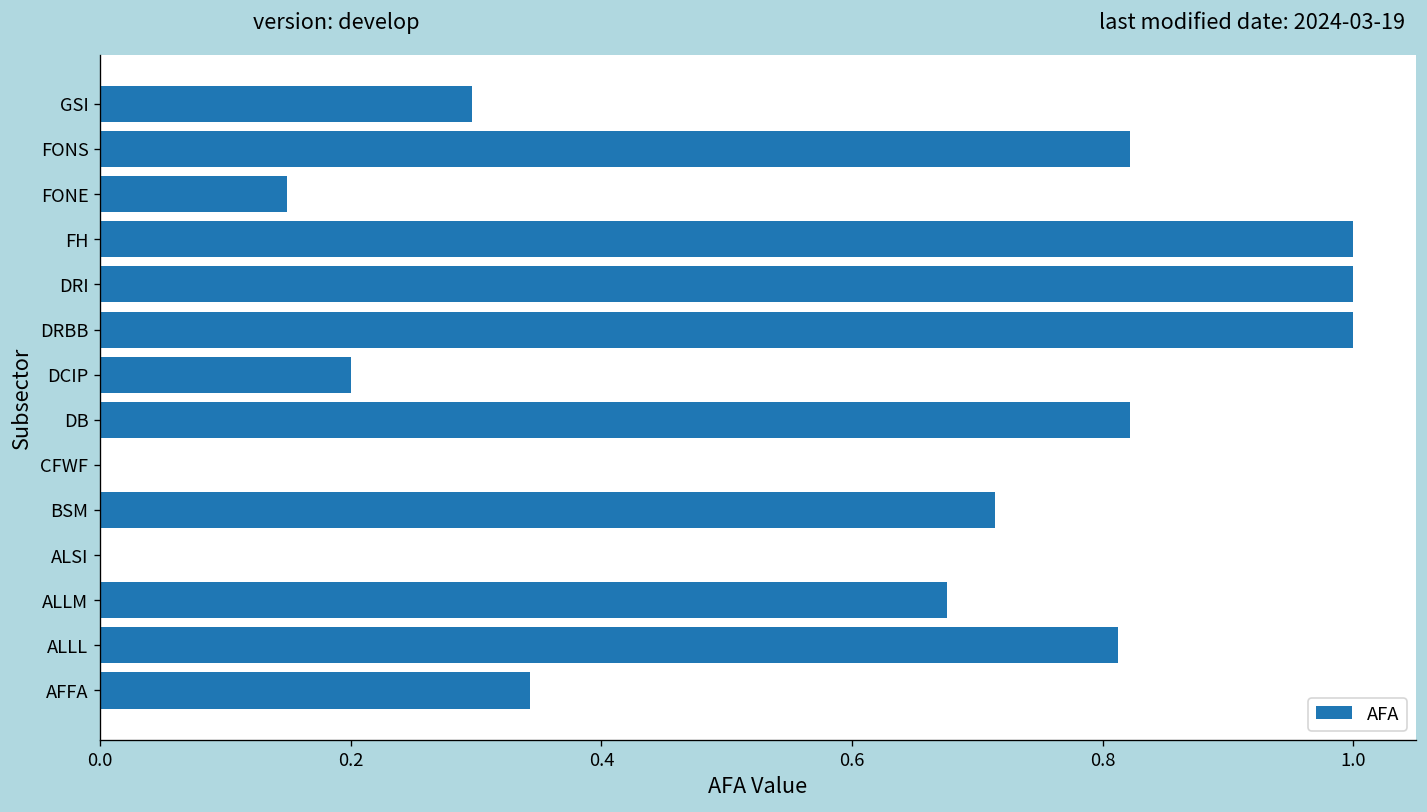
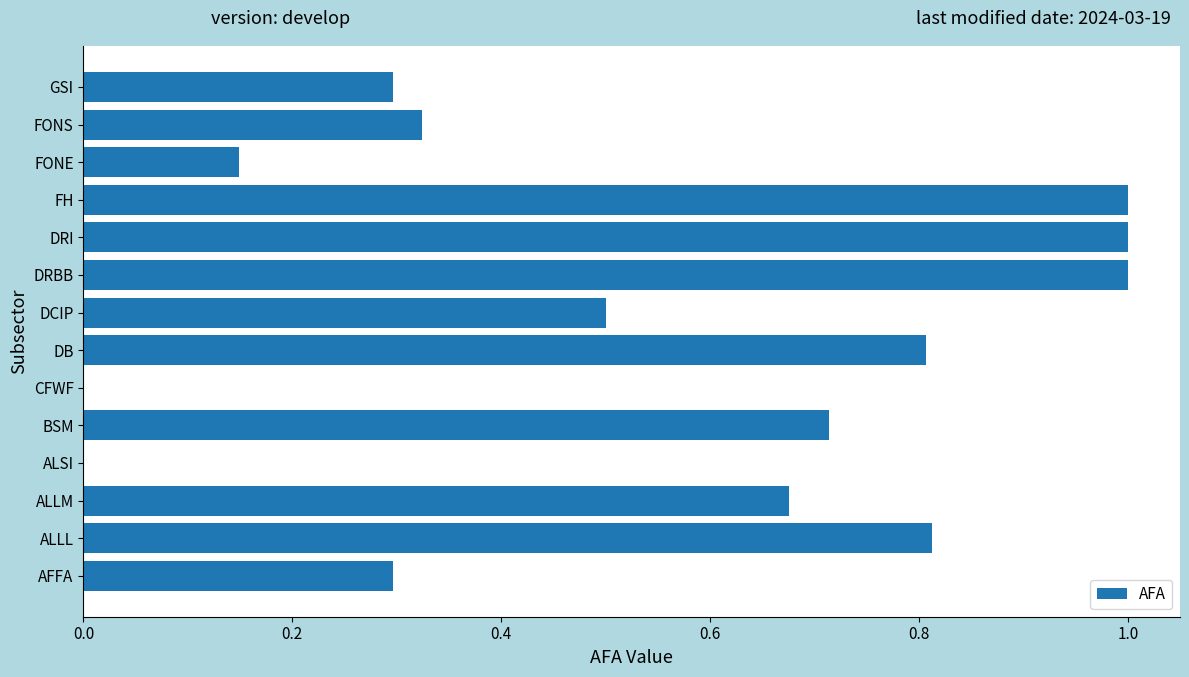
  {
    "GSI": 0.297,
-   "FONS": 0.822,
+   "FONS": 0.324,
    "FONE": 0.149,
    "FH": 1.000,
    "DRI": 1.000,
    "DRBB": 1.000,
-   "DCIP": 0.2,
-   "DB": 0.822,
+   "DCIP": 0.5,
+   "DB": 0.807,
    "CFWF": 0.000,
    "BSM": 0.714,
    "ALSI": 0.000,
    "ALLM": 0.676,
    "ALLL": 0.812,
-   "AFFA": 0.343
+   "AFFA": 0.297
  }
